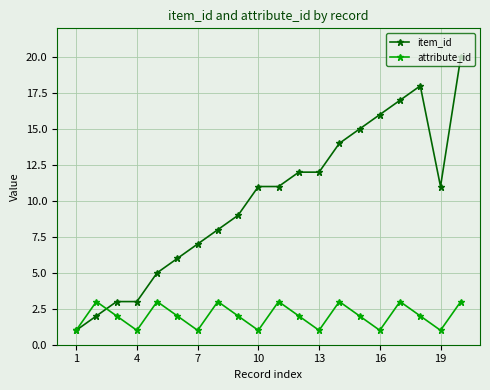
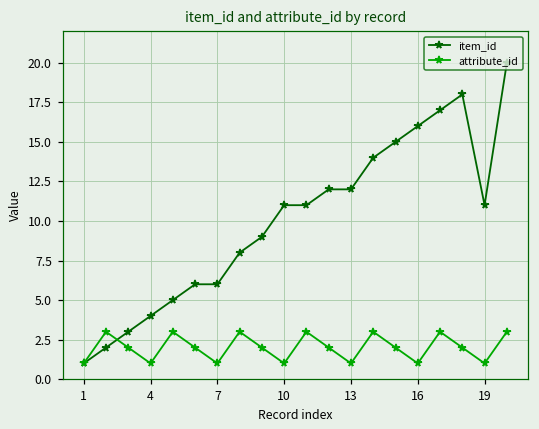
  {
    "item_id": {
-     "4": 3,
-     "7": 7,
+     "4": 4,
+     "7": 6,
      "10": 11,
      "13": 12,
      "16": 16,
      "19": 11
    },
    "attribute_id": {
      "4": 1,
      "7": 1,
      "10": 1,
      "13": 1,
      "16": 1,
      "19": 1
    }
  }
